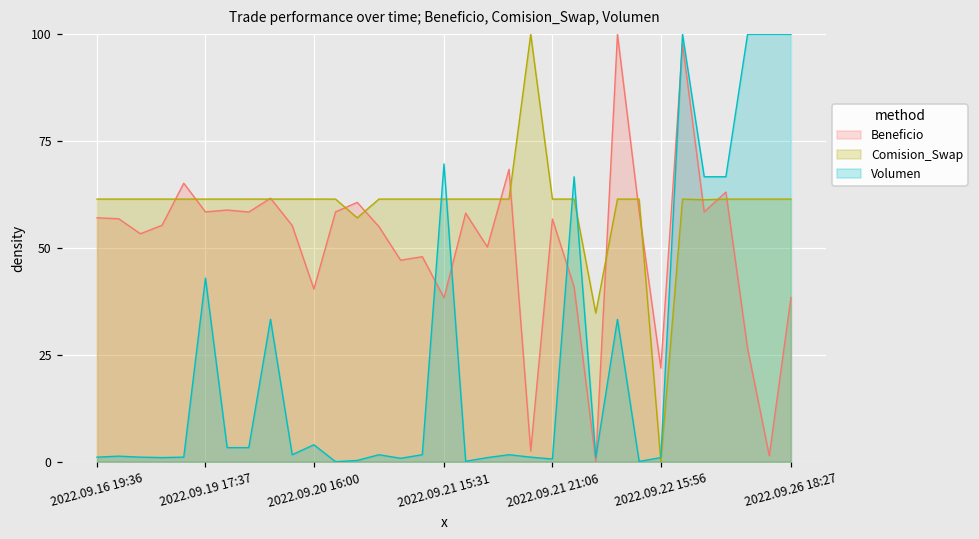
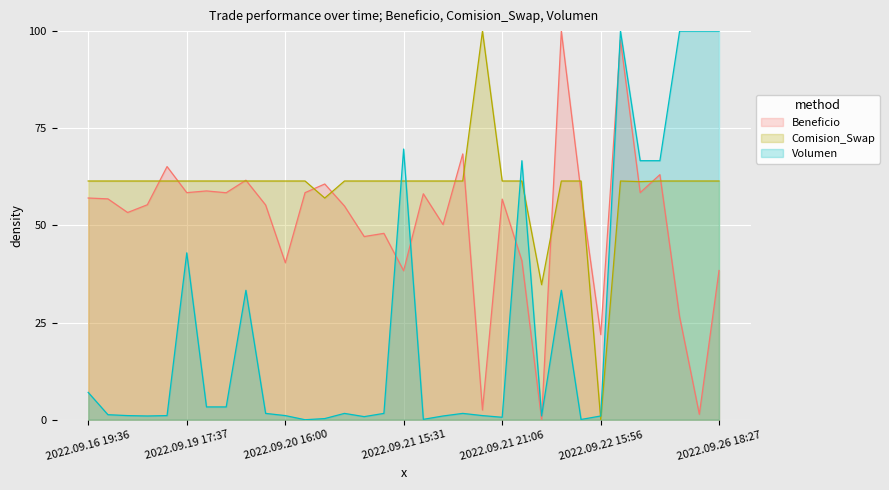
  {
    "Volumen": {
-     "2022.09.16 19:36": 1,
+     "2022.09.16 19:36": 7,
      "2022.09.19 17:37": 43,
-     "2022.09.20 16:00": 4,
+     "2022.09.20 16:00": 1,
      "2022.09.21 15:31": 70,
      "2022.09.21 21:06": 1,
      "2022.09.22 15:56": 1,
      "2022.09.26 18:27": 100
    }
  }
